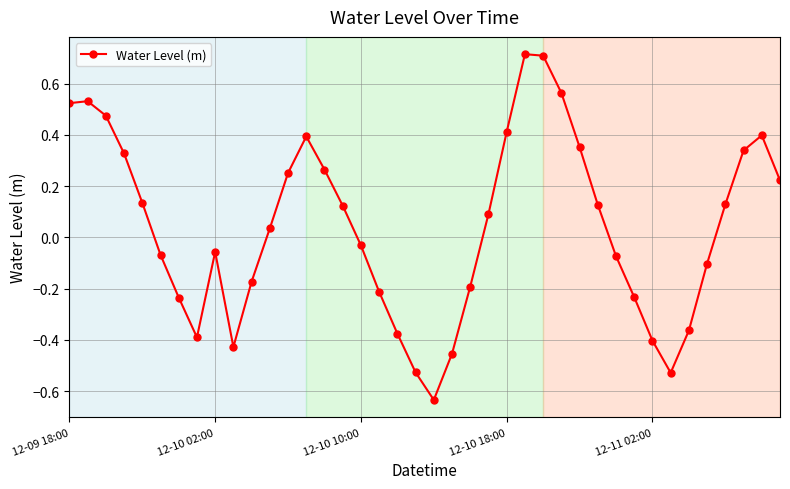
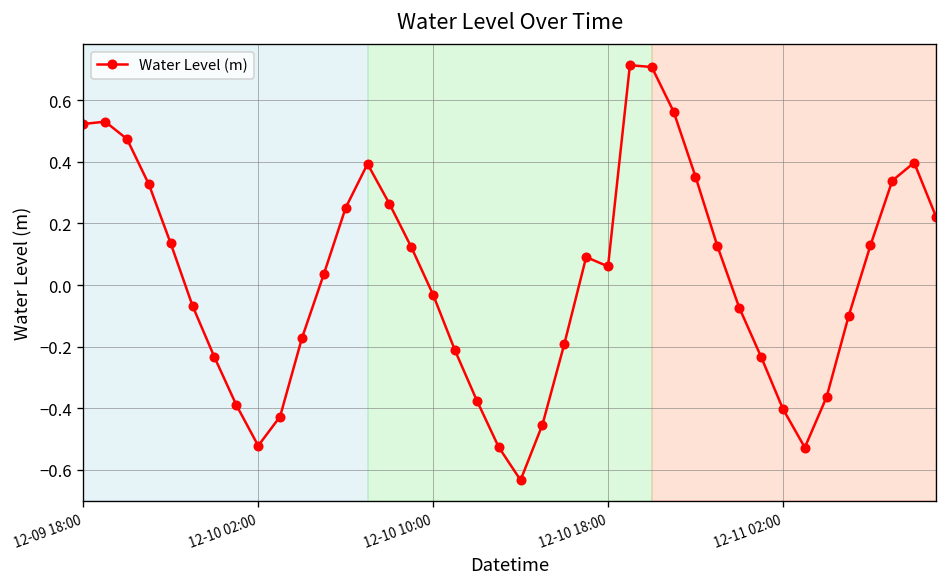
  {
    "12-09 18:00": 0.52,
-   "12-10 02:00": -0.06,
+   "12-10 02:00": -0.52,
    "12-10 10:00": -0.03,
-   "12-10 18:00": 0.41,
+   "12-10 18:00": 0.06,
    "12-11 02:00": -0.40
  }
